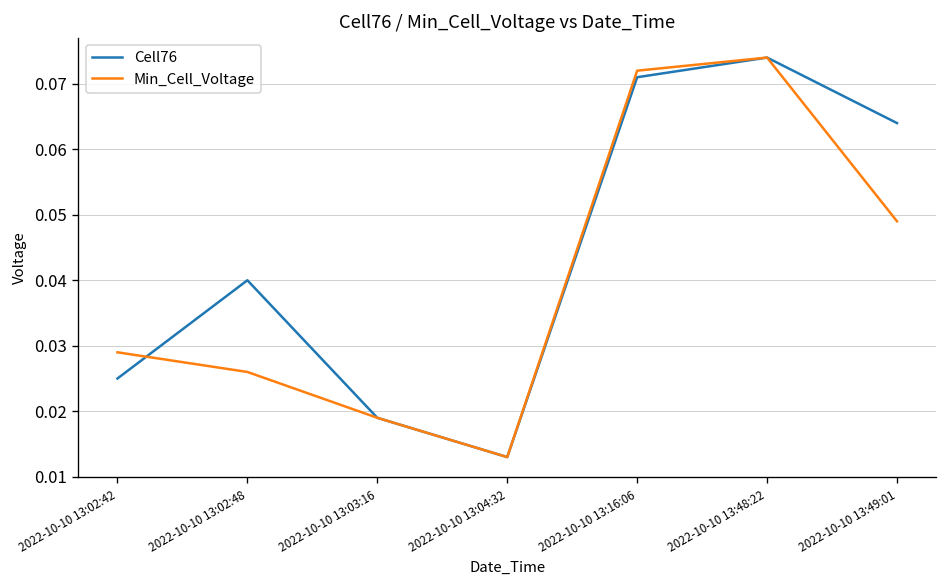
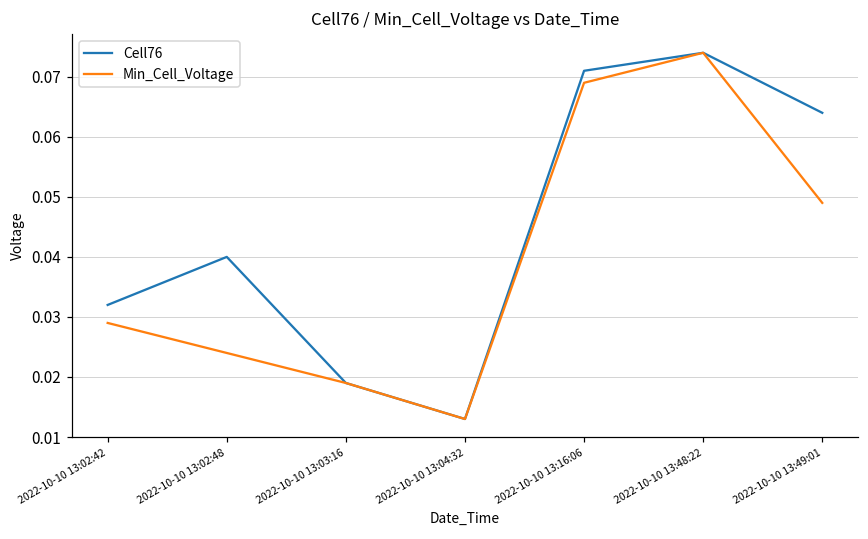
  {
    "Cell76": {
-     "2022-10-10 13:02:42": 0.025,
+     "2022-10-10 13:02:42": 0.032,
      "2022-10-10 13:02:48": 0.040,
      "2022-10-10 13:16:06": 0.071,
      "2022-10-10 13:49:01": 0.064
    },
    "Min_Cell_Voltage": {
      "2022-10-10 13:02:42": 0.029,
-     "2022-10-10 13:02:48": 0.026,
-     "2022-10-10 13:16:06": 0.072,
+     "2022-10-10 13:02:48": 0.024,
+     "2022-10-10 13:16:06": 0.069,
      "2022-10-10 13:49:01": 0.049
    }
  }
